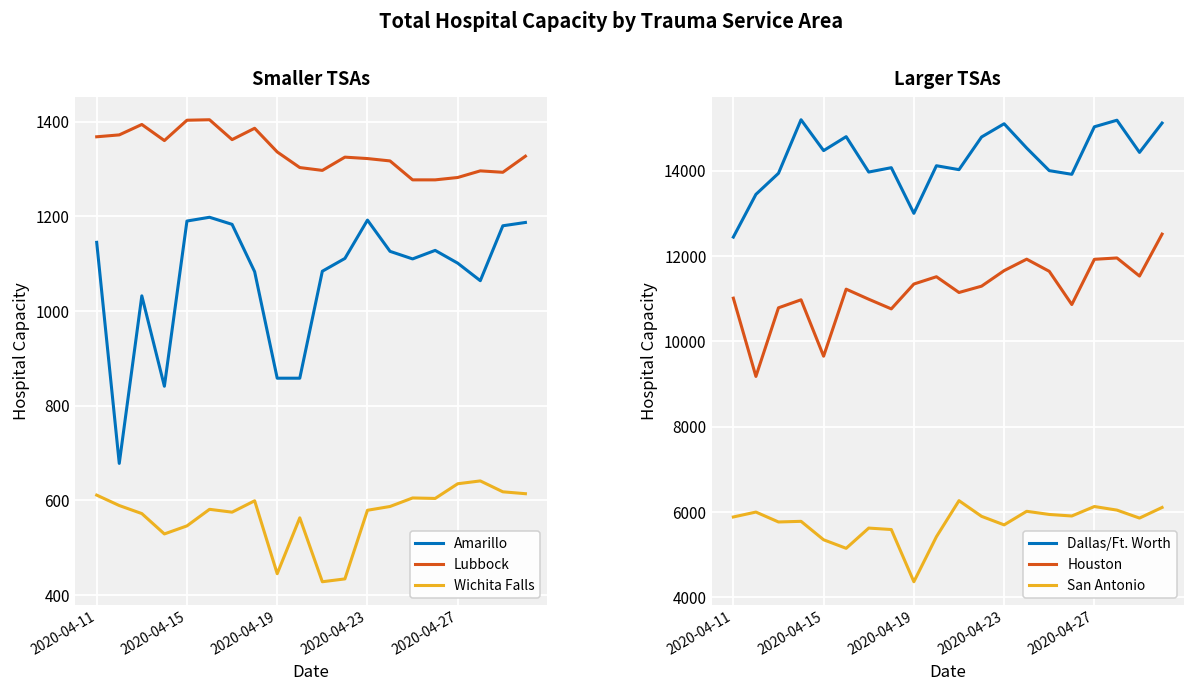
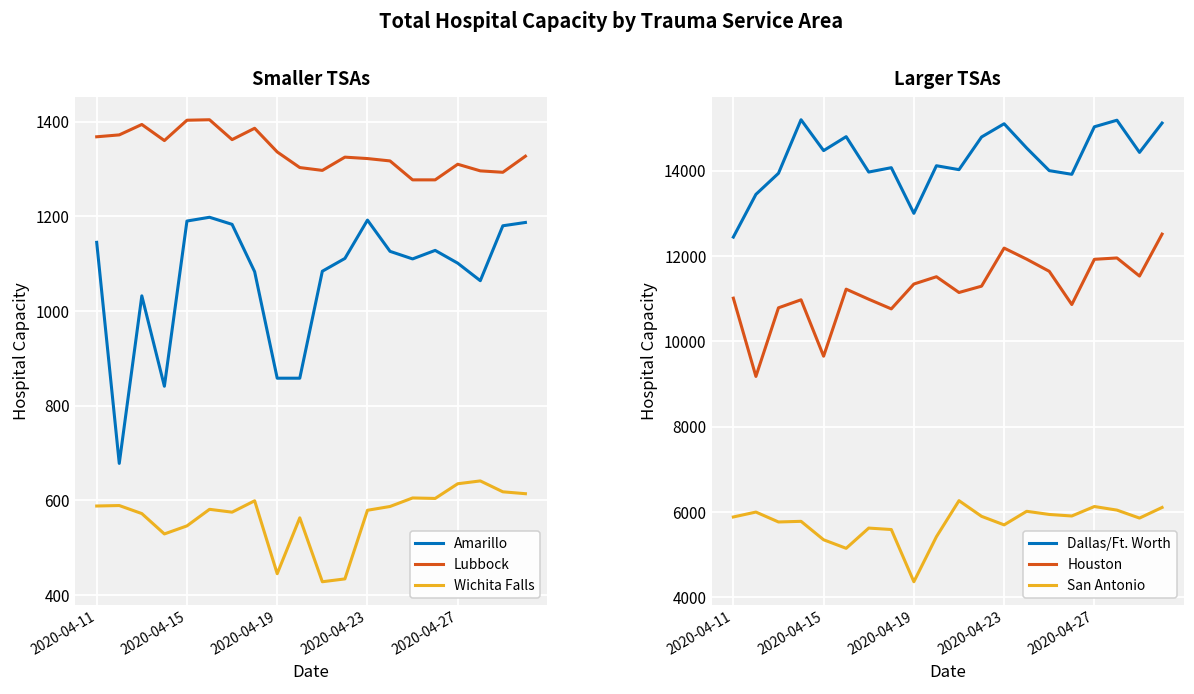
  {
    "Smaller TSAs": {
      "Amarillo": {
        "2020-04-11": 1150,
        "2020-04-15": 1190,
        "2020-04-19": 860,
        "2020-04-23": 1190,
        "2020-04-27": 1100
      },
      "Lubbock": {
        "2020-04-11": 1370,
        "2020-04-15": 1400,
        "2020-04-19": 1340,
        "2020-04-23": 1320,
-       "2020-04-27": 1280
+       "2020-04-27": 1310
      },
      "Wichita Falls": {
-       "2020-04-11": 610,
+       "2020-04-11": 590,
        "2020-04-15": 550,
        "2020-04-19": 450,
        "2020-04-23": 580,
        "2020-04-27": 640
      }
    },
    "Larger TSAs": {
      "Dallas/Ft. Worth": {
        "2020-04-11": 12400,
        "2020-04-15": 14500,
        "2020-04-19": 13000,
        "2020-04-23": 15100,
        "2020-04-27": 15000
      },
      "Houston": {
        "2020-04-11": 11000,
        "2020-04-15": 9700,
        "2020-04-19": 11300,
-       "2020-04-23": 11700,
+       "2020-04-23": 12200,
        "2020-04-27": 11900
      },
      "San Antonio": {
        "2020-04-11": 5900,
        "2020-04-15": 5400,
        "2020-04-19": 4400,
        "2020-04-23": 5700,
        "2020-04-27": 6100
      }
    }
  }
